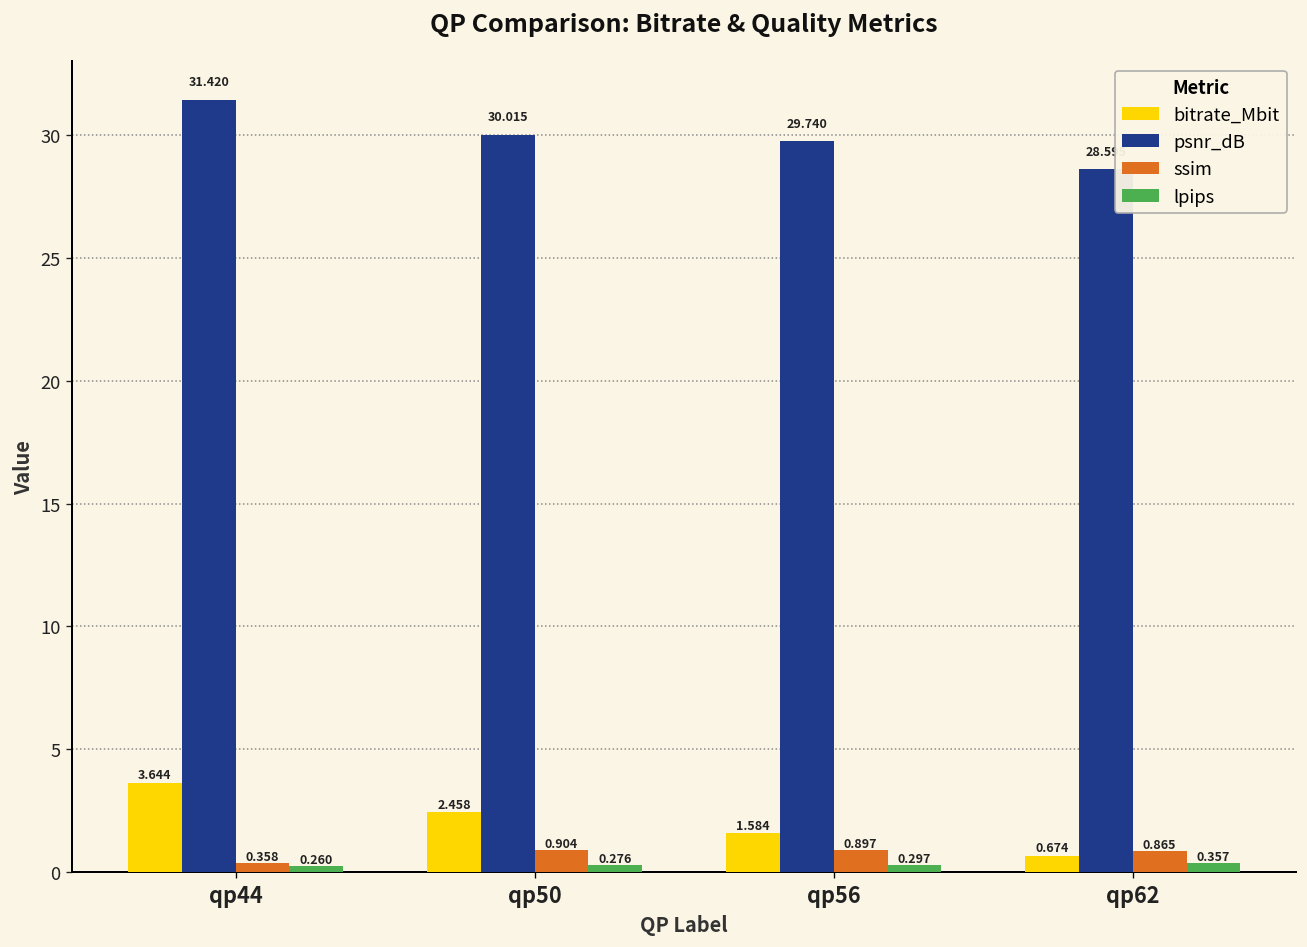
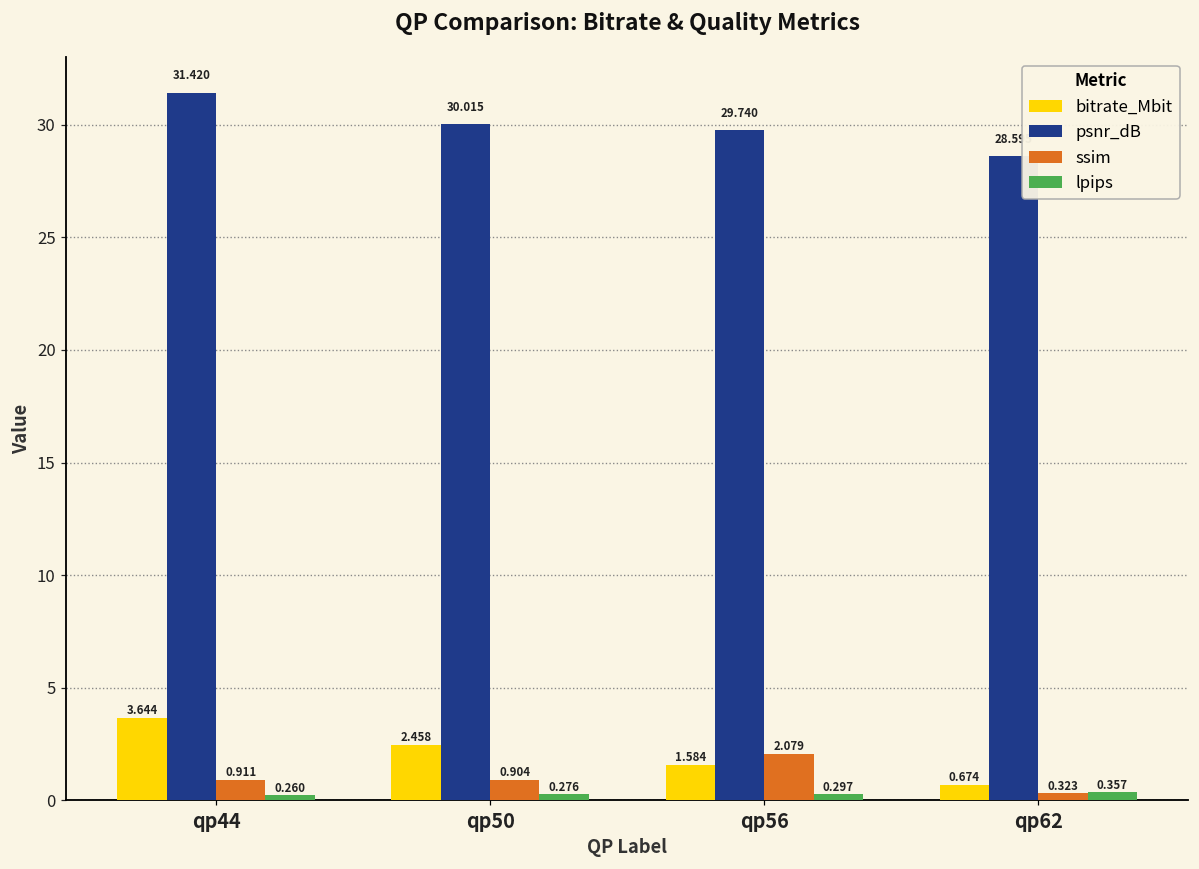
  {
    "bitrate_Mbit": {
      "qp44": 3.644,
      "qp50": 2.458,
      "qp56": 1.584,
      "qp62": 0.674
    },
    "psnr_dB": {
      "qp44": 31.420,
      "qp50": 30.015,
      "qp56": 29.740
    },
    "ssim": {
-     "qp44": 0.358,
+     "qp44": 0.911,
      "qp50": 0.904,
-     "qp56": 0.897,
-     "qp62": 0.865
+     "qp56": 2.079,
+     "qp62": 0.323
    },
    "lpips": {
      "qp44": 0.260,
      "qp50": 0.276,
      "qp56": 0.297,
      "qp62": 0.357
    }
  }
